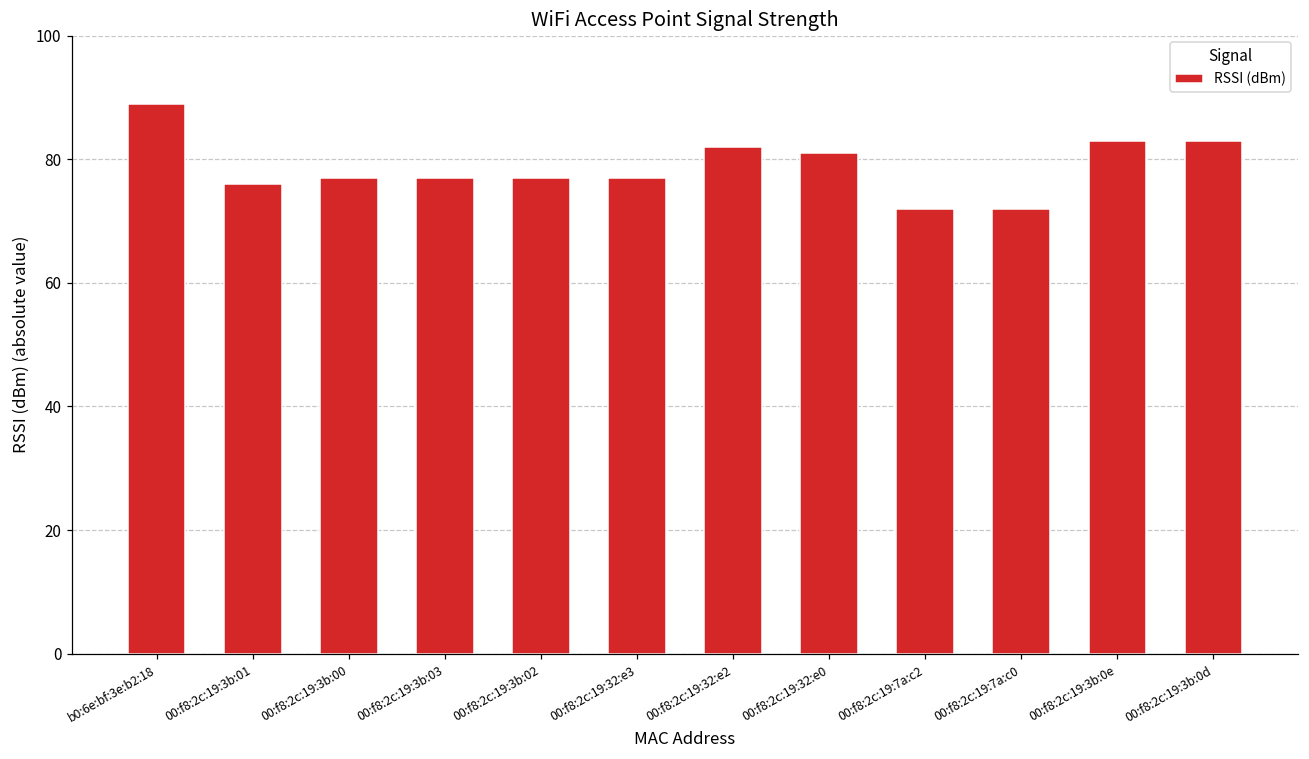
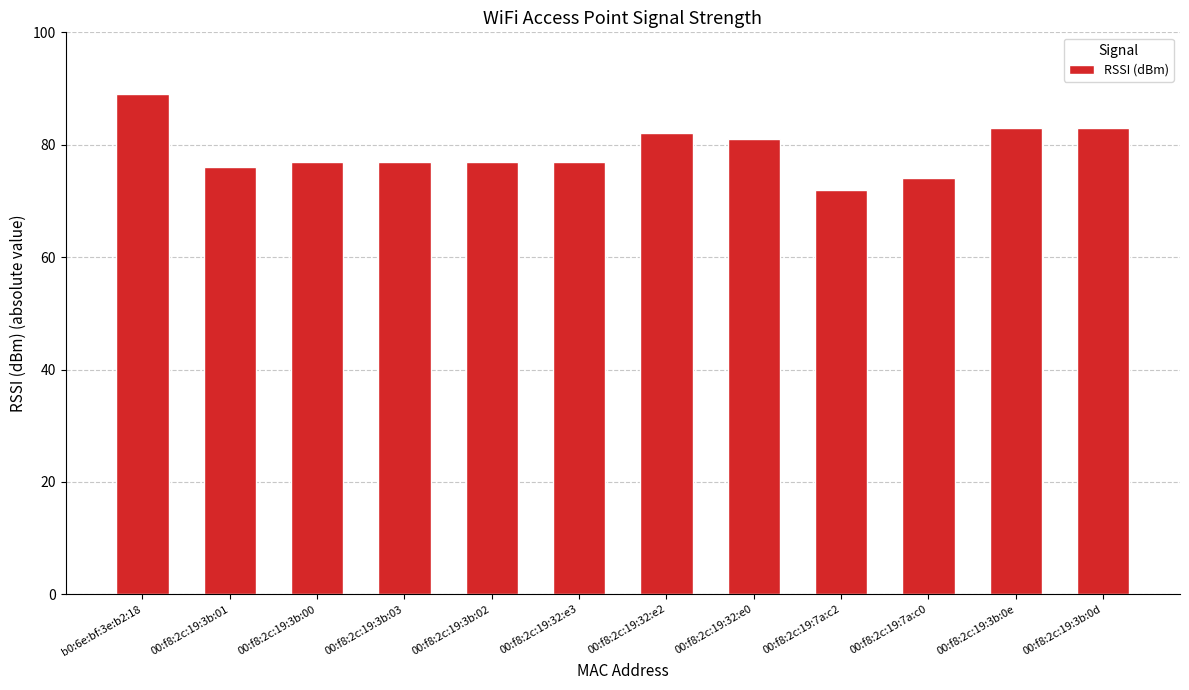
  {
    "b0:6e:bf:3e:b2:18": 89,
    "00:f8:2c:19:3b:01": 76,
    "00:f8:2c:19:3b:00": 77,
    "00:f8:2c:19:3b:03": 77,
    "00:f8:2c:19:3b:02": 77,
    "00:f8:2c:19:32:e3": 77,
    "00:f8:2c:19:32:e2": 82,
    "00:f8:2c:19:32:e0": 81,
    "00:f8:2c:19:7a:c2": 72,
-   "00:f8:2c:19:7a:c0": 72,
+   "00:f8:2c:19:7a:c0": 74,
    "00:f8:2c:19:3b:0e": 83,
    "00:f8:2c:19:3b:0d": 83
  }
